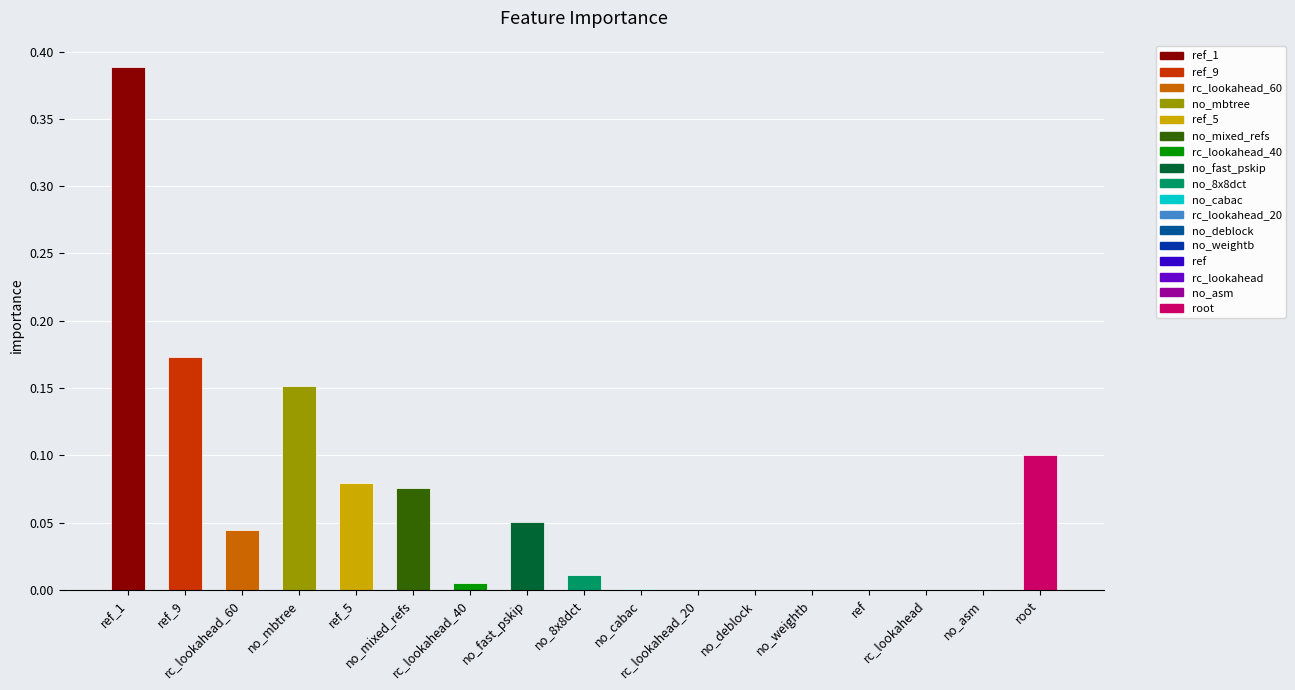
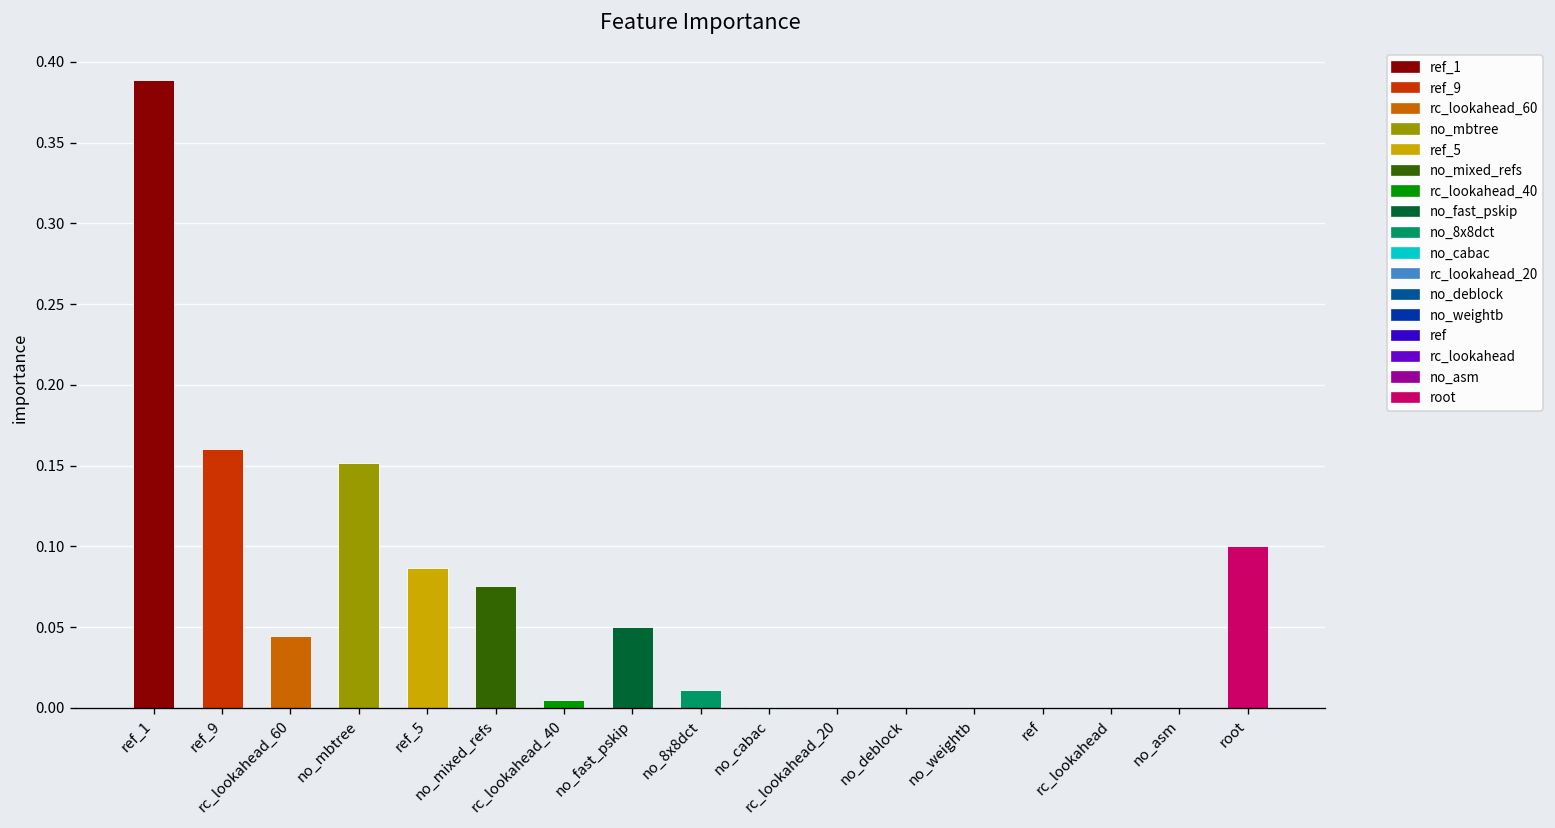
  {
    "ref_1": 0.389,
-   "ref_9": 0.173,
+   "ref_9": 0.160,
    "rc_lookahead_60": 0.045,
    "no_mbtree": 0.152,
-   "ref_5": 0.080,
+   "ref_5": 0.086,
    "no_mixed_refs": 0.075,
    "rc_lookahead_40": 0.005,
    "no_fast_pskip": 0.050,
    "no_8x8dct": 0.011,
    "ref": 0.000,
    "rc_lookahead": 0.000,
    "no_asm": 0.000,
    "root": 0.100
  }
